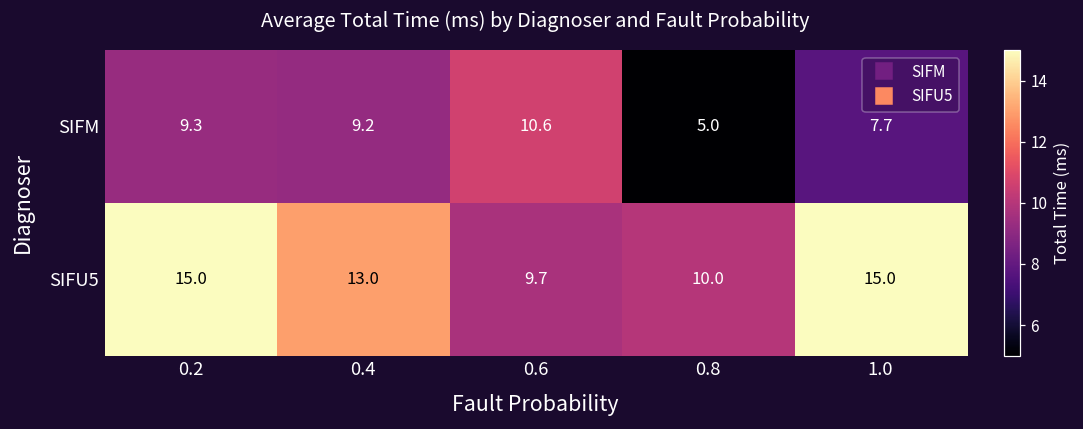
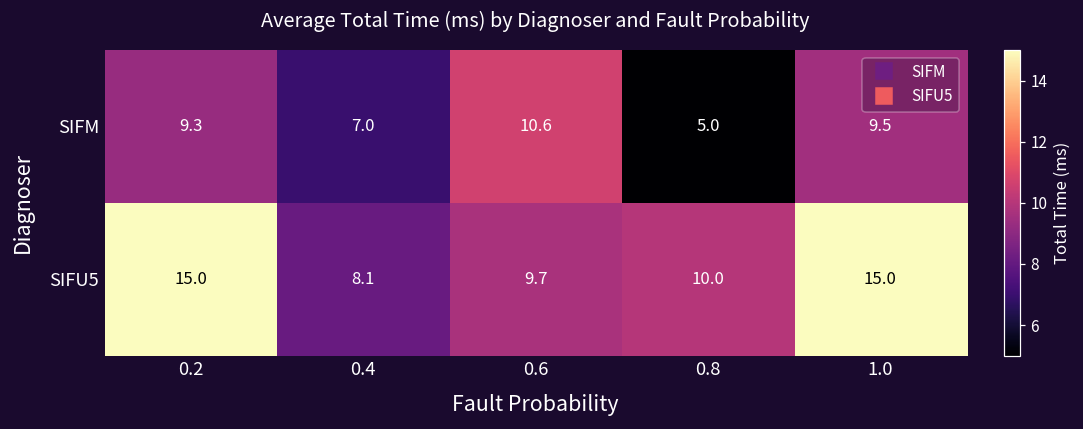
  {
    "SIFM": {
      "0.2": 9.3,
-     "0.4": 9.2,
+     "0.4": 7.0,
      "0.6": 10.6,
      "0.8": 5.0,
-     "1.0": 7.7
+     "1.0": 9.5
    },
    "SIFU5": {
      "0.2": 15.0,
-     "0.4": 13.0,
+     "0.4": 8.1,
      "0.6": 9.7,
      "0.8": 10.0,
      "1.0": 15.0
    }
  }
